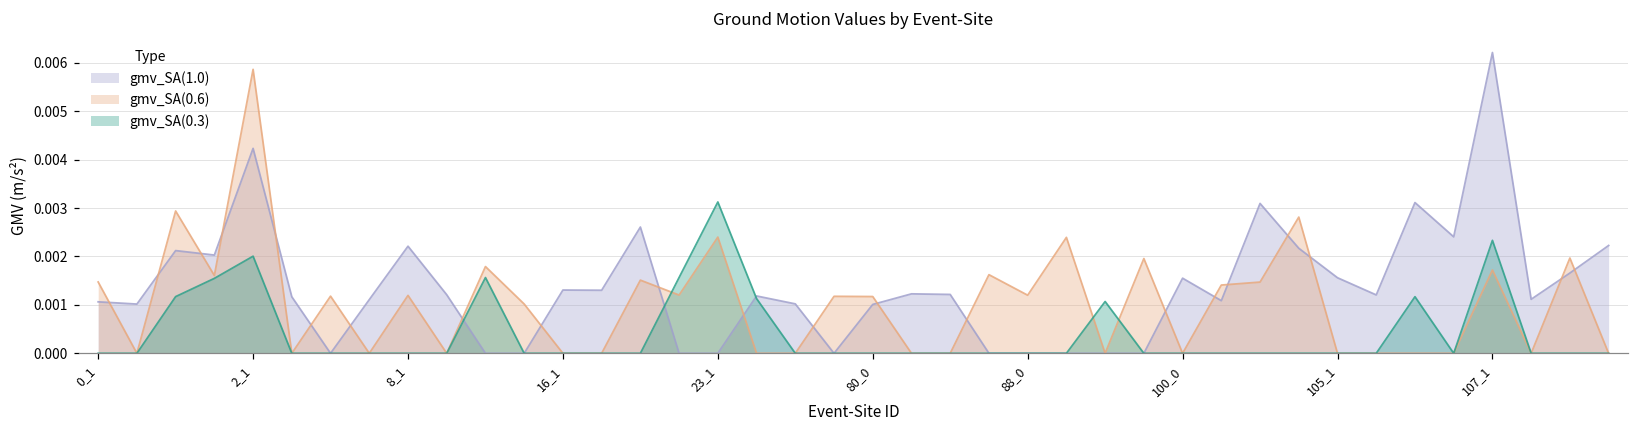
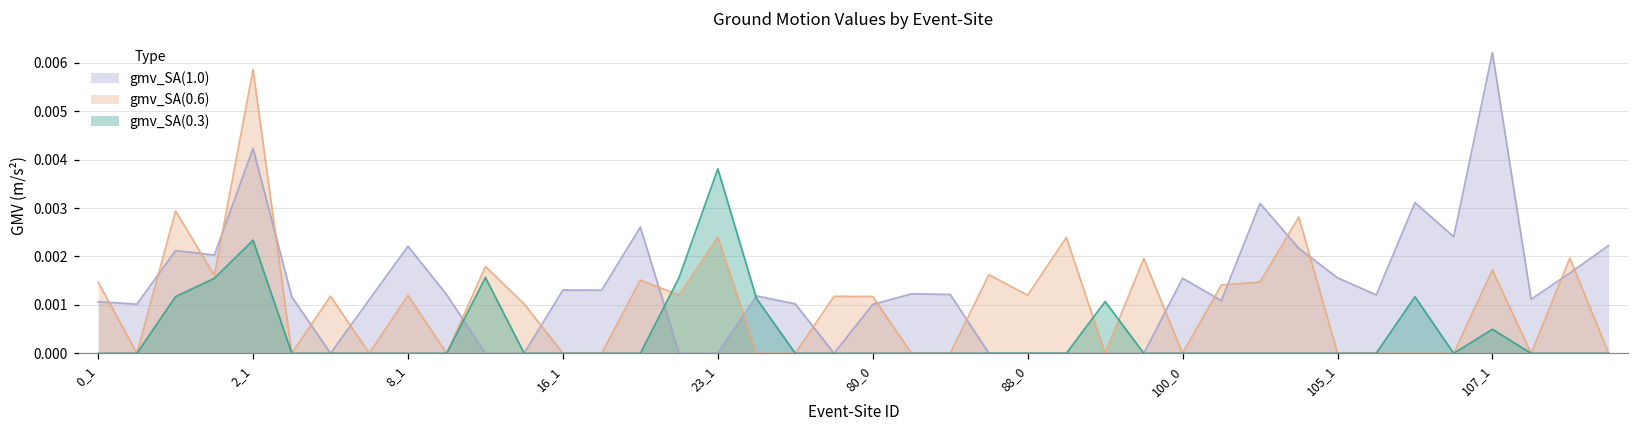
  {
    "gmv_SA(0.3)": {
      "0_1": 0.0000,
-     "2_1": 0.0020,
+     "2_1": 0.0023,
      "8_1": 0.0000,
-     "23_1": 0.0031,
+     "23_1": 0.0038,
      "80_0": 0.0000,
-     "107_1": 0.0023
+     "107_1": 0.0005
    }
  }
